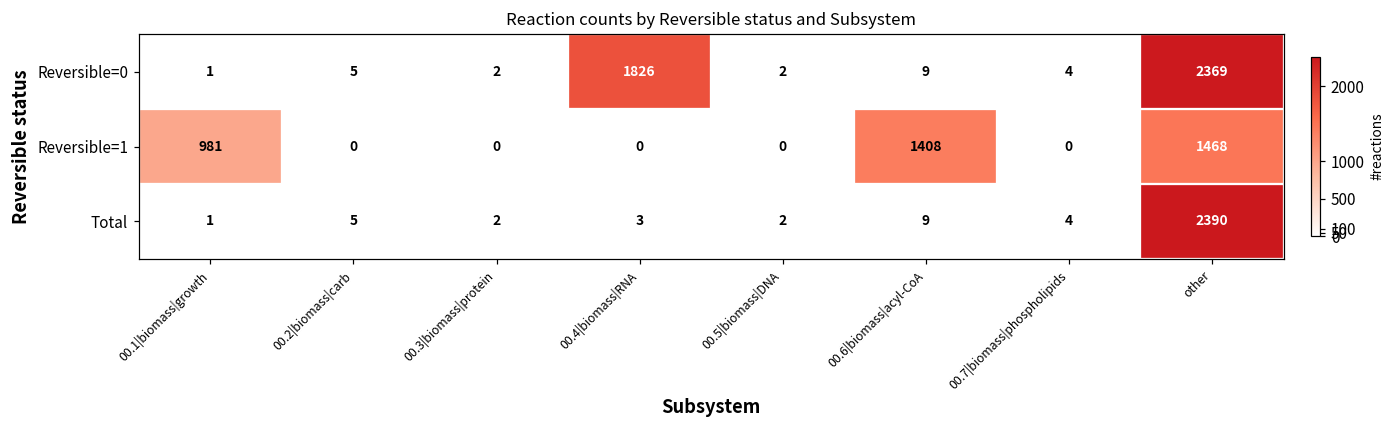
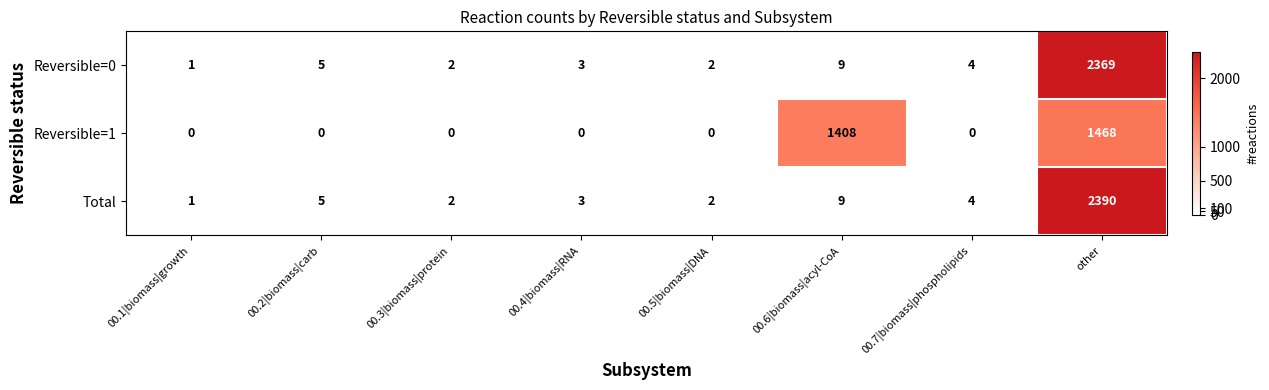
  {
    "Reversible=0": {
      "00.1|biomass|growth": 1,
      "00.2|biomass|carb": 5,
      "00.3|biomass|protein": 2,
-     "00.4|biomass|RNA": 1826,
+     "00.4|biomass|RNA": 3,
      "00.5|biomass|DNA": 2,
      "00.6|biomass|acyl-CoA": 9,
      "00.7|biomass|phospholipids": 4,
      "other": 2369
    },
    "Reversible=1": {
-     "00.1|biomass|growth": 981,
+     "00.1|biomass|growth": 0,
      "00.2|biomass|carb": 0,
      "00.3|biomass|protein": 0,
      "00.4|biomass|RNA": 0,
      "00.5|biomass|DNA": 0,
      "00.6|biomass|acyl-CoA": 1408,
      "00.7|biomass|phospholipids": 0,
      "other": 1468
    },
    "Total": {
      "00.1|biomass|growth": 1,
      "00.2|biomass|carb": 5,
      "00.3|biomass|protein": 2,
      "00.4|biomass|RNA": 3,
      "00.5|biomass|DNA": 2,
      "00.6|biomass|acyl-CoA": 9,
      "00.7|biomass|phospholipids": 4,
      "other": 2390
    }
  }
